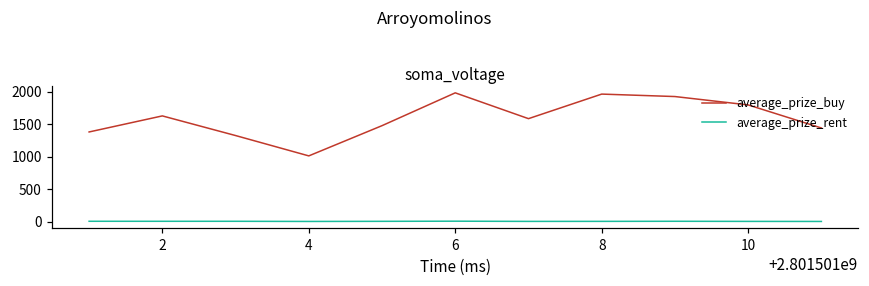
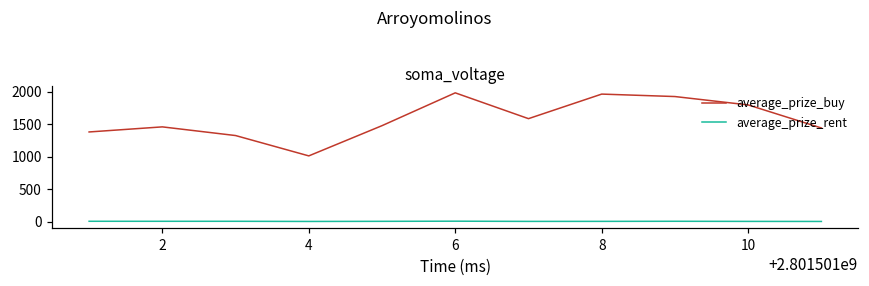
  {
    "average_prize_buy": {
-     "2": 1600,
+     "2": 1500,
      "4": 1000,
      "6": 2000,
      "8": 2000,
      "10": 1800
    },
    "average_prize_rent": {
      "2": 0,
      "4": 0,
      "6": 0,
      "8": 0,
      "10": 0
    }
  }
